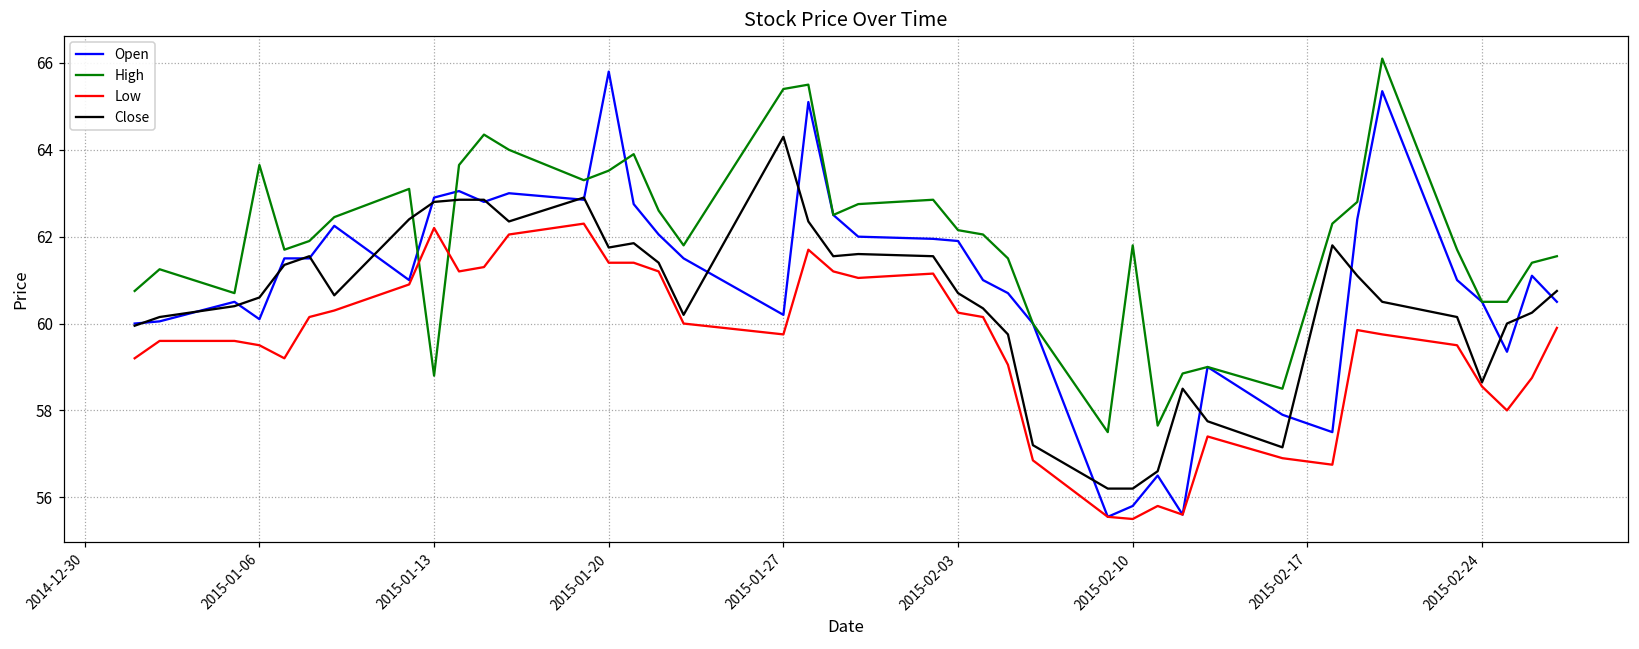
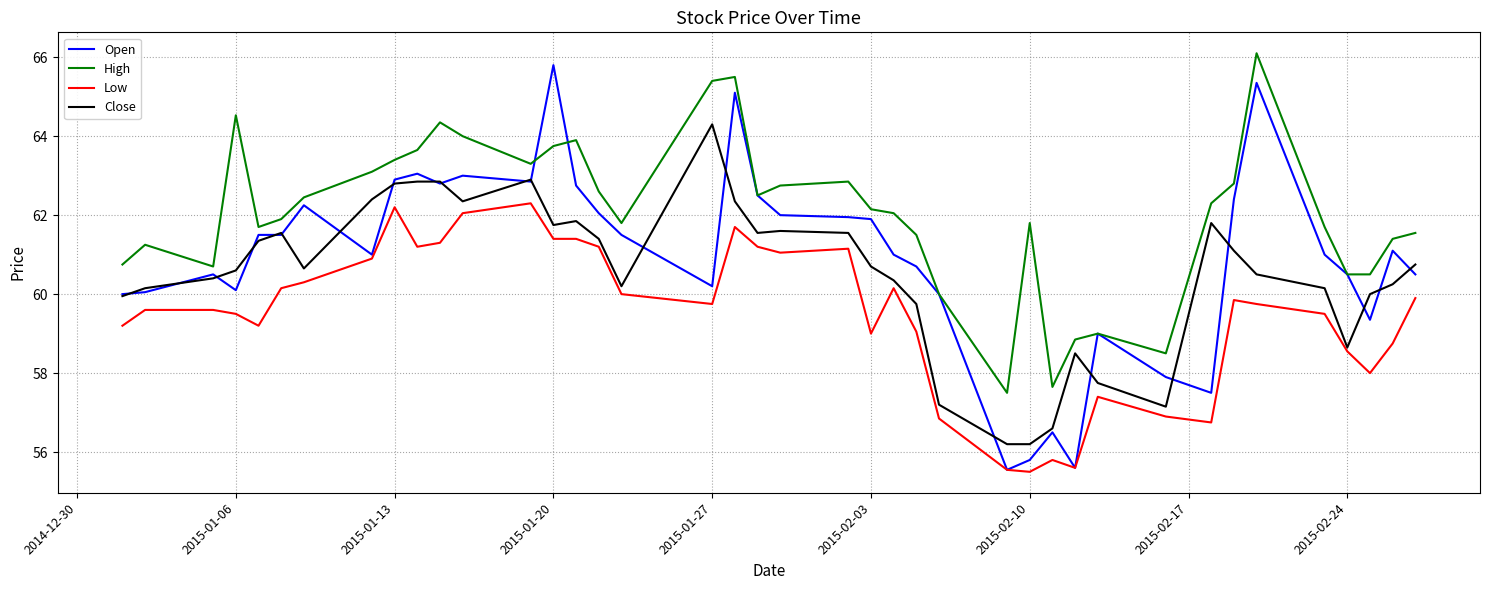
  {
    "Open": {
      "2015-01-06": 60.1,
      "2015-01-13": 62.9,
      "2015-01-20": 65.8,
      "2015-01-27": 60.2,
      "2015-02-03": 61.9,
      "2015-02-10": 55.8
    },
    "High": {
-     "2015-01-06": 63.7,
-     "2015-01-13": 58.8,
-     "2015-01-20": 63.5,
+     "2015-01-06": 64.5,
+     "2015-01-13": 63.4,
+     "2015-01-20": 63.8,
      "2015-01-27": 65.4,
      "2015-02-03": 62.2,
      "2015-02-10": 61.8
    },
    "Low": {
      "2015-01-06": 59.5,
      "2015-01-13": 62.2,
      "2015-01-20": 61.4,
      "2015-01-27": 59.8,
-     "2015-02-03": 60.3,
+     "2015-02-03": 59.0,
      "2015-02-10": 55.5,
      "2015-02-24": 58.6
    },
    "Close": {
      "2015-01-06": 60.6,
      "2015-01-13": 62.8,
      "2015-01-20": 61.8,
      "2015-01-27": 64.3,
      "2015-02-03": 60.7,
      "2015-02-10": 56.2,
      "2015-02-24": 58.7
    }
  }
